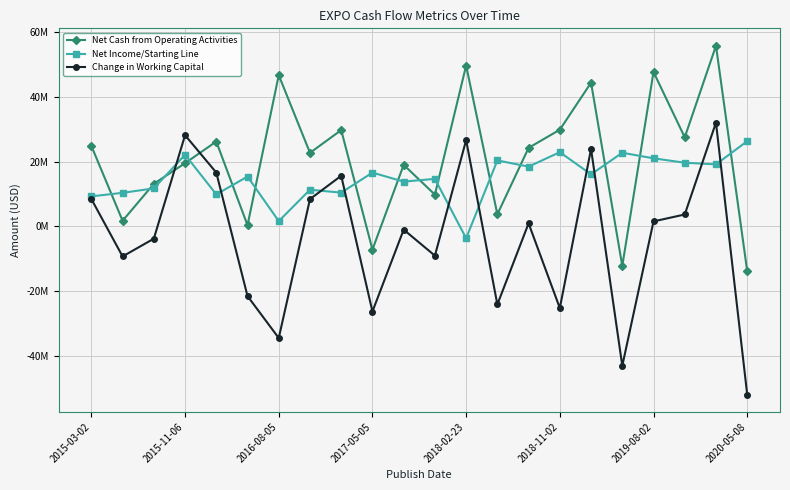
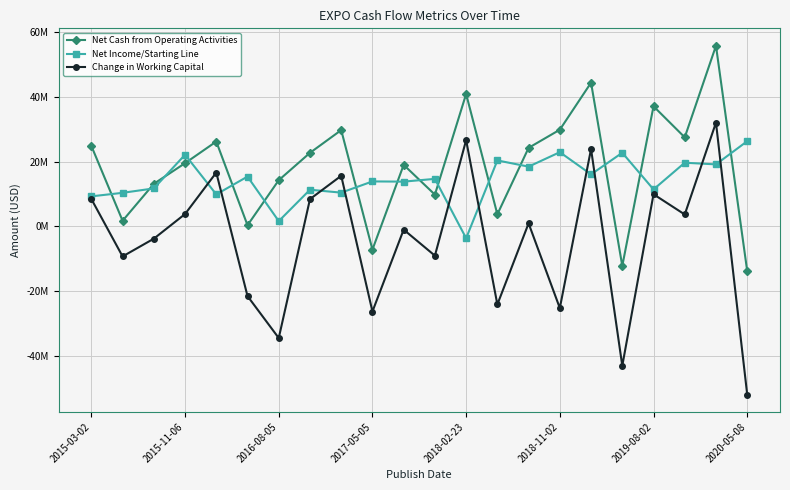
  {
    "Net Cash from Operating Activities": {
      "2015-03-02": 25000000,
      "2015-11-06": 19000000,
-     "2016-08-05": 47000000,
+     "2016-08-05": 14000000,
      "2017-05-05": -7000000,
-     "2018-02-23": 50000000,
+     "2018-02-23": 41000000,
      "2018-11-02": 30000000,
-     "2019-08-02": 48000000,
+     "2019-08-02": 37000000,
      "2020-05-08": -14000000
    },
    "Net Income/Starting Line": {
      "2015-03-02": 9000000,
      "2015-11-06": 22000000,
      "2016-08-05": 2000000,
-     "2017-05-05": 17000000,
+     "2017-05-05": 14000000,
      "2018-02-23": -4000000,
      "2018-11-02": 23000000,
-     "2019-08-02": 21000000,
+     "2019-08-02": 11000000,
      "2020-05-08": 26000000
    },
    "Change in Working Capital": {
      "2015-03-02": 8000000,
-     "2015-11-06": 28000000,
+     "2015-11-06": 4000000,
      "2016-08-05": -35000000,
      "2017-05-05": -26000000,
      "2018-02-23": 27000000,
      "2018-11-02": -25000000,
-     "2019-08-02": 2000000,
+     "2019-08-02": 10000000,
      "2020-05-08": -52000000
    }
  }
